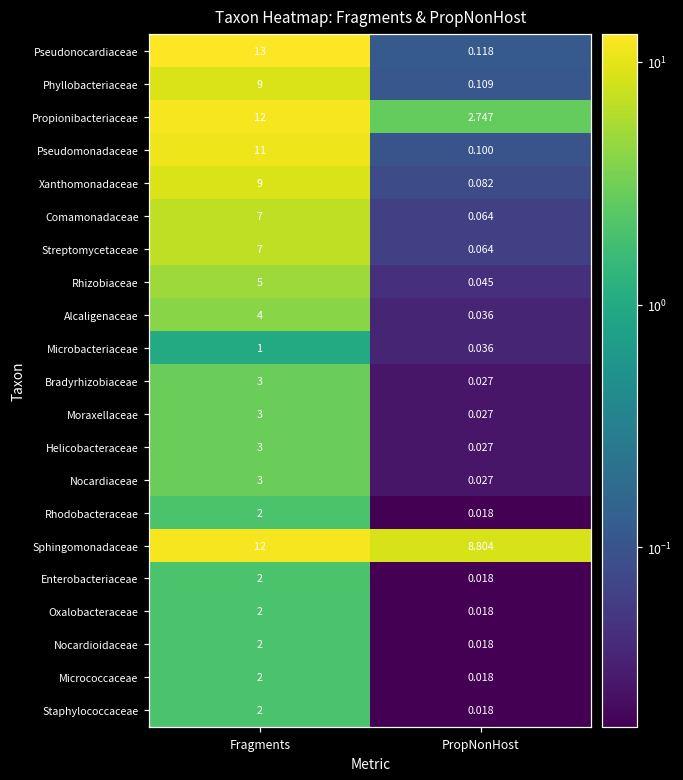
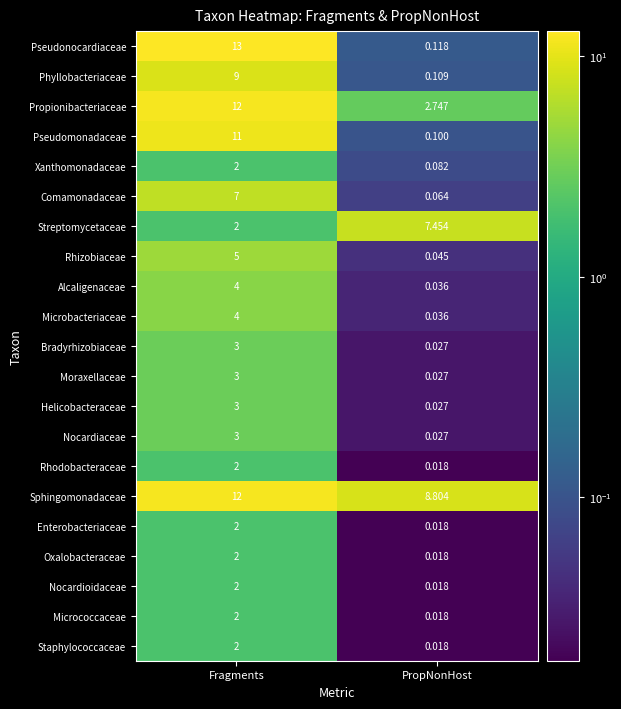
  {
    "Pseudonocardiaceae": {
      "Fragments": 13,
      "PropNonHost": 0.118
    },
    "Phyllobacteriaceae": {
      "Fragments": 9,
      "PropNonHost": 0.109
    },
    "Propionibacteriaceae": {
      "Fragments": 12,
      "PropNonHost": 2.747
    },
    "Pseudomonadaceae": {
      "Fragments": 11,
      "PropNonHost": 0.100
    },
    "Xanthomonadaceae": {
-     "Fragments": 9,
+     "Fragments": 2,
      "PropNonHost": 0.082
    },
    "Comamonadaceae": {
      "Fragments": 7,
      "PropNonHost": 0.064
    },
    "Streptomycetaceae": {
-     "Fragments": 7,
-     "PropNonHost": 0.064
+     "Fragments": 2,
+     "PropNonHost": 7.454
    },
    "Rhizobiaceae": {
      "Fragments": 5,
      "PropNonHost": 0.045
    },
    "Alcaligenaceae": {
      "Fragments": 4,
      "PropNonHost": 0.036
    },
    "Microbacteriaceae": {
-     "Fragments": 1,
+     "Fragments": 4,
      "PropNonHost": 0.036
    },
    "Bradyrhizobiaceae": {
      "Fragments": 3,
      "PropNonHost": 0.027
    },
    "Moraxellaceae": {
      "Fragments": 3,
      "PropNonHost": 0.027
    },
    "Helicobacteraceae": {
      "Fragments": 3,
      "PropNonHost": 0.027
    },
    "Nocardiaceae": {
      "Fragments": 3,
      "PropNonHost": 0.027
    },
    "Rhodobacteraceae": {
      "Fragments": 2,
      "PropNonHost": 0.018
    },
    "Sphingomonadaceae": {
      "Fragments": 12,
      "PropNonHost": 8.804
    },
    "Enterobacteriaceae": {
      "Fragments": 2,
      "PropNonHost": 0.018
    },
    "Oxalobacteraceae": {
      "Fragments": 2,
      "PropNonHost": 0.018
    },
    "Nocardioidaceae": {
      "Fragments": 2,
      "PropNonHost": 0.018
    },
    "Micrococcaceae": {
      "Fragments": 2,
      "PropNonHost": 0.018
    },
    "Staphylococcaceae": {
      "Fragments": 2,
      "PropNonHost": 0.018
    }
  }
